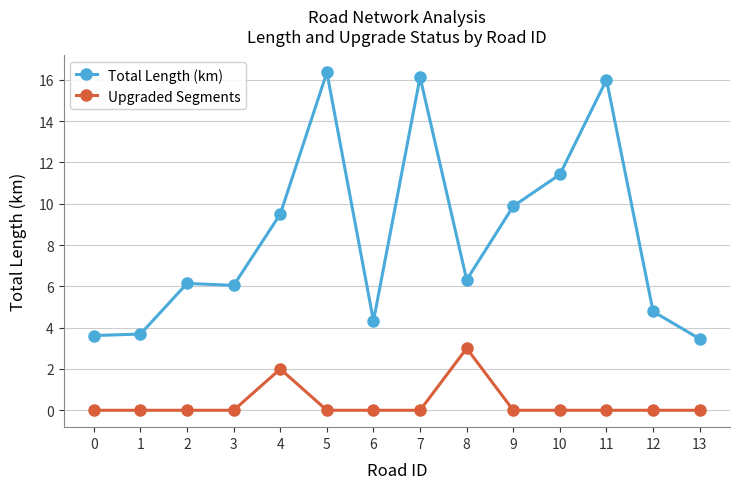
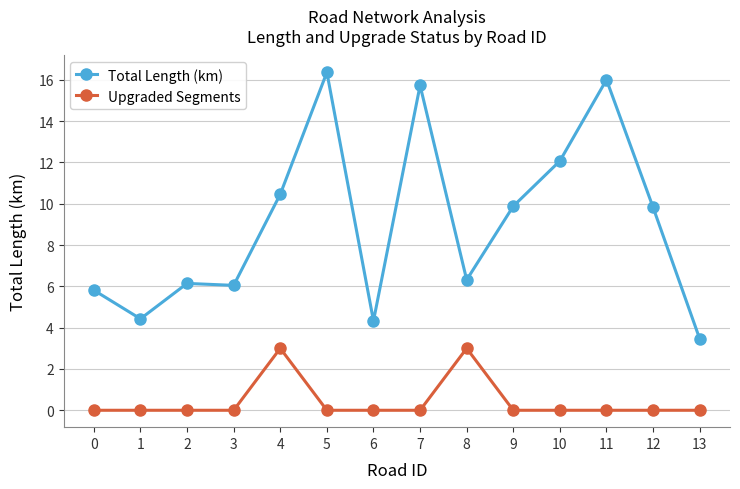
  {
    "Total Length (km)": {
-     "0": 3.6,
-     "1": 3.7,
+     "0": 5.8,
+     "1": 4.4,
      "2": 6.1,
      "3": 6.0,
-     "4": 9.5,
+     "4": 10.5,
      "5": 16.4,
      "6": 4.3,
-     "7": 16.1,
+     "7": 15.7,
      "8": 6.3,
      "9": 9.9,
-     "10": 11.4,
+     "10": 12.1,
      "11": 16.0,
-     "12": 4.8,
+     "12": 9.8,
      "13": 3.5
    },
    "Upgraded Segments": {
      "0": 0,
      "1": 0,
      "2": 0,
      "3": 0,
-     "4": 2,
+     "4": 3,
      "5": 0,
      "6": 0,
      "7": 0,
      "8": 3,
      "9": 0,
      "10": 0,
      "11": 0,
      "12": 0,
      "13": 0
    }
  }
